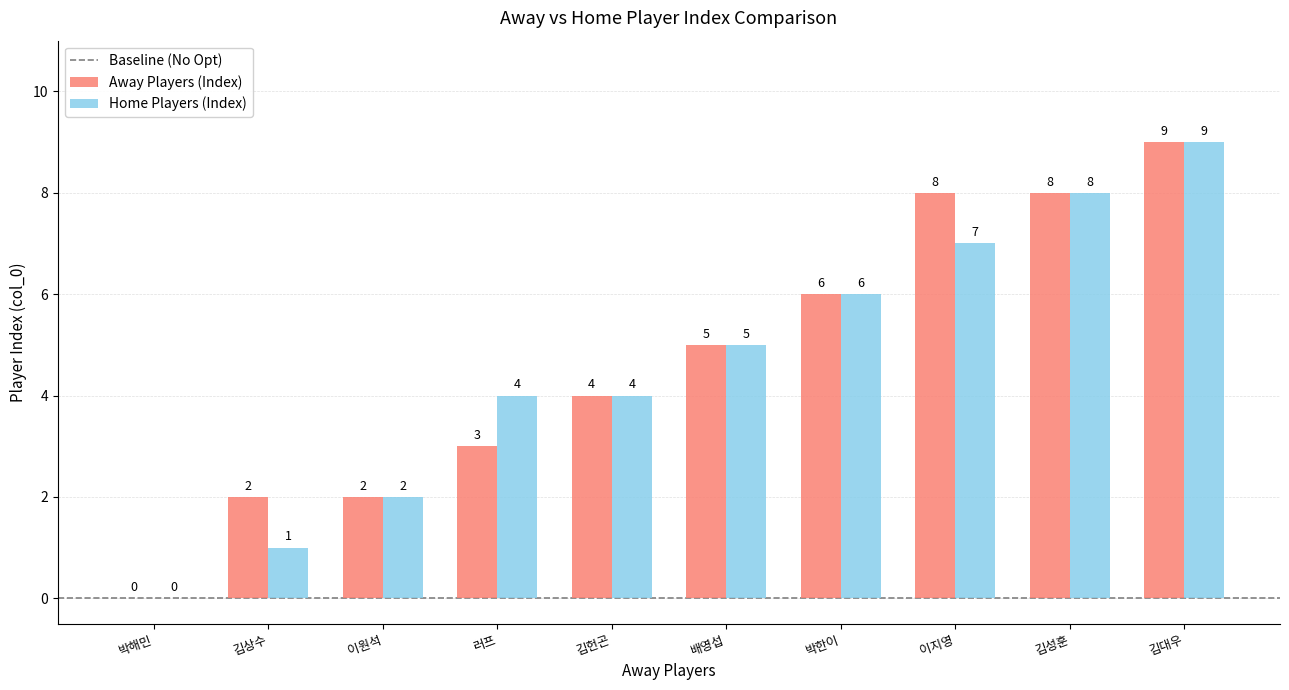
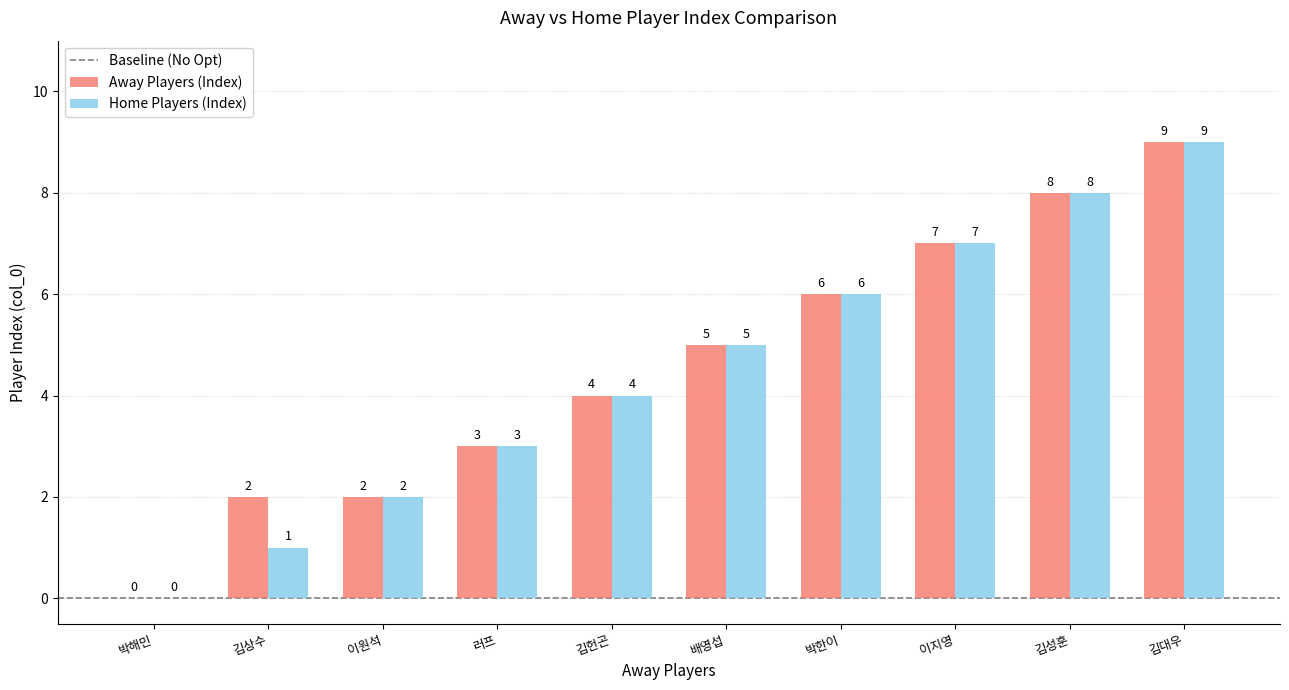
  {
    "Away Players (Index)": {
      "박해민": 0,
      "김상수": 2,
      "이원석": 2,
      "러프": 3,
      "김헌곤": 4,
      "배영섭": 5,
      "박한이": 6,
-     "이지영": 8,
+     "이지영": 7,
      "김성훈": 8,
      "김대우": 9
    },
    "Home Players (Index)": {
      "박해민": 0,
      "김상수": 1,
      "이원석": 2,
-     "러프": 4,
+     "러프": 3,
      "김헌곤": 4,
      "배영섭": 5,
      "박한이": 6,
      "이지영": 7,
      "김성훈": 8,
      "김대우": 9
    }
  }
